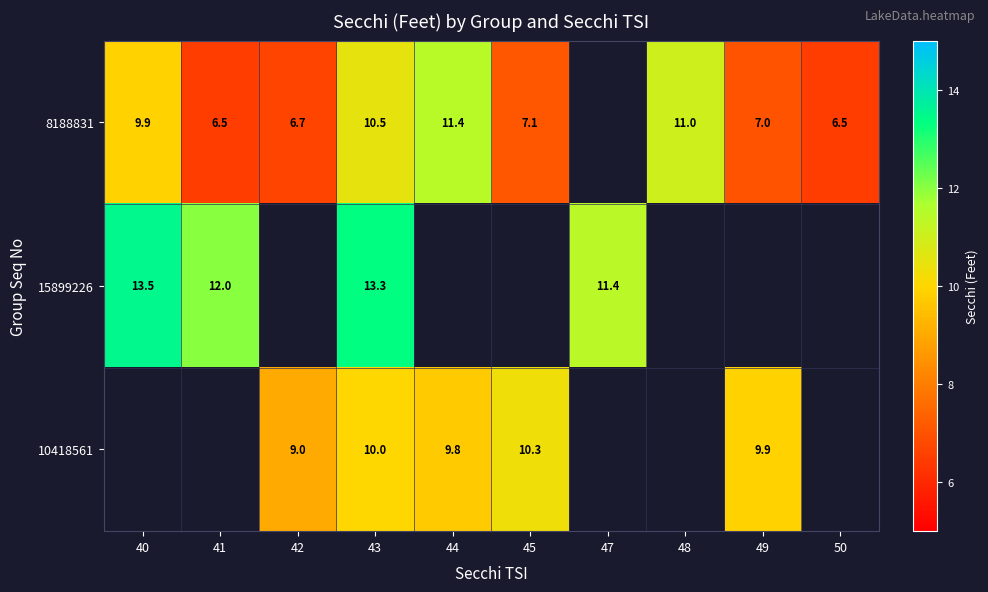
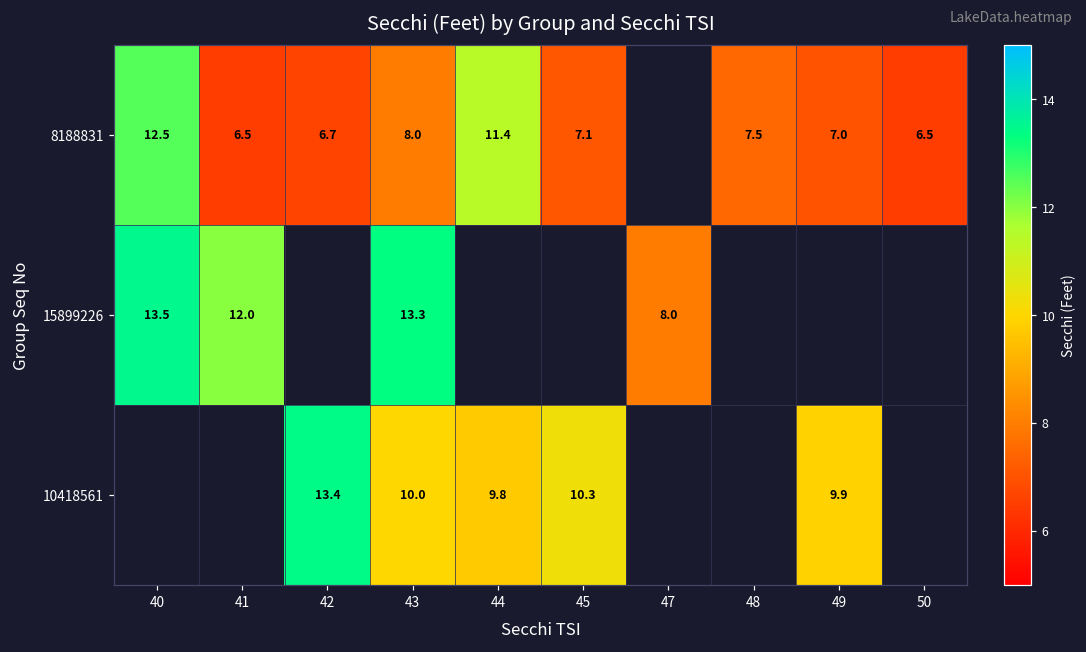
  {
    "8188831": {
-     "40": 9.9,
+     "40": 12.5,
      "41": 6.5,
      "42": 6.7,
-     "43": 10.5,
+     "43": 8.0,
      "44": 11.4,
      "45": 7.1,
-     "48": 11.0,
+     "48": 7.5,
      "49": 7.0,
      "50": 6.5
    },
    "15899226": {
      "40": 13.5,
      "41": 12.0,
      "43": 13.3,
-     "47": 11.4
+     "47": 8.0
    },
    "10418561": {
-     "42": 9.0,
+     "42": 13.4,
      "43": 10.0,
      "44": 9.8,
      "45": 10.3,
      "49": 9.9
    }
  }
